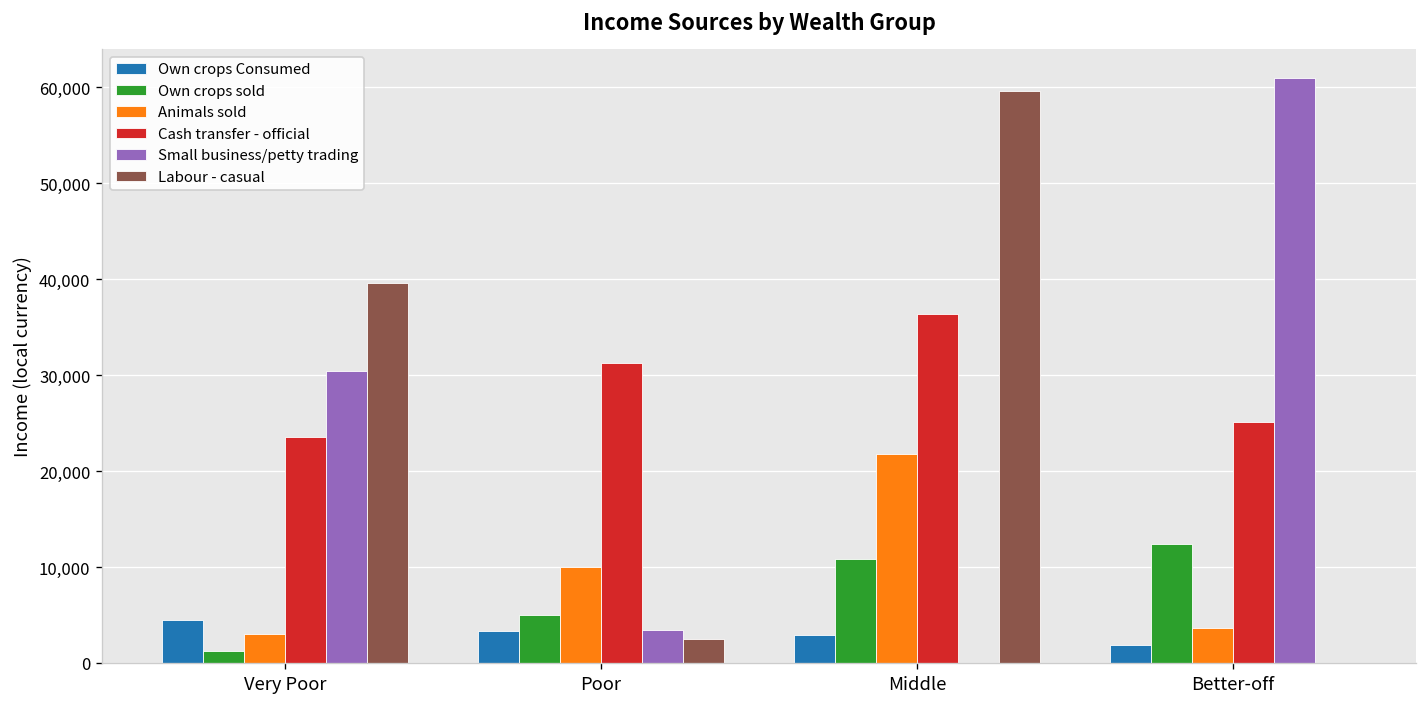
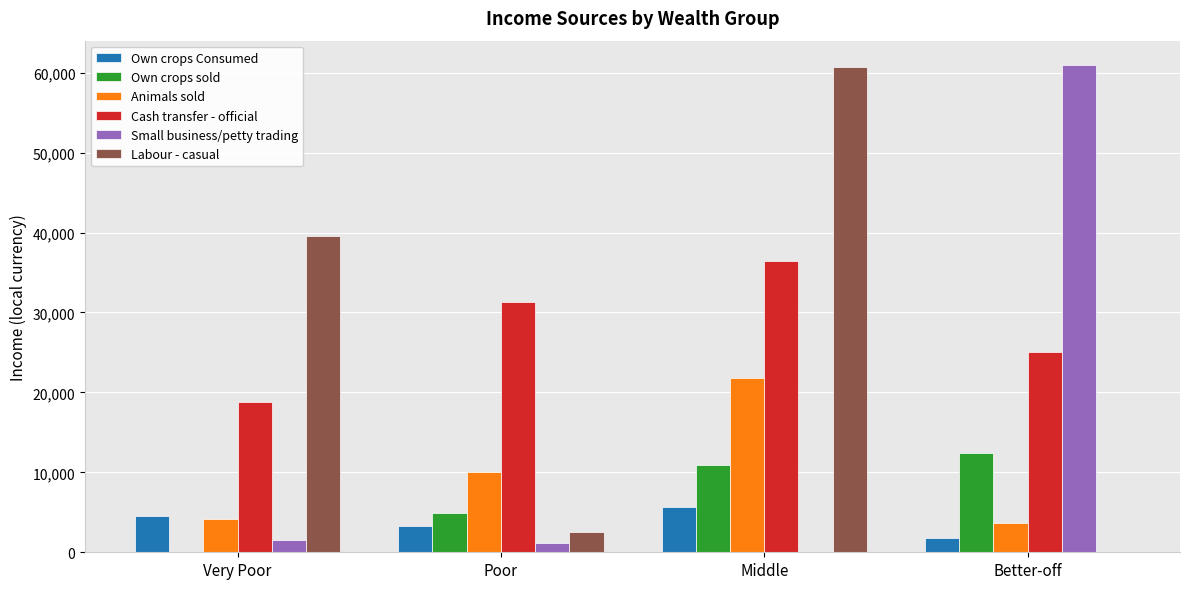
  {
    "Own crops Consumed": {
      "Very Poor": "5,000",
      "Poor": "3,000",
-     "Middle": "3,000",
+     "Middle": "6,000",
      "Better-off": "2,000"
    },
    "Own crops sold": {
-     "Very Poor": "1,000",
+     "Very Poor": "0",
      "Poor": "5,000",
      "Middle": "11,000",
      "Better-off": "12,000"
    },
    "Animals sold": {
-     "Very Poor": "3,000",
+     "Very Poor": "4,000",
      "Poor": "10,000",
      "Middle": "22,000",
      "Better-off": "4,000"
    },
    "Cash transfer - official": {
-     "Very Poor": "24,000",
+     "Very Poor": "19,000",
      "Poor": "31,000",
      "Middle": "36,000",
      "Better-off": "25,000"
    },
    "Small business/petty trading": {
-     "Very Poor": "30,000",
-     "Poor": "3,000",
+     "Very Poor": "2,000",
+     "Poor": "1,000",
      "Middle": "0",
      "Better-off": "61,000"
    },
    "Labour - casual": {
      "Very Poor": "40,000",
      "Poor": "2,000",
-     "Middle": "60,000",
+     "Middle": "61,000",
      "Better-off": "0"
    }
  }
